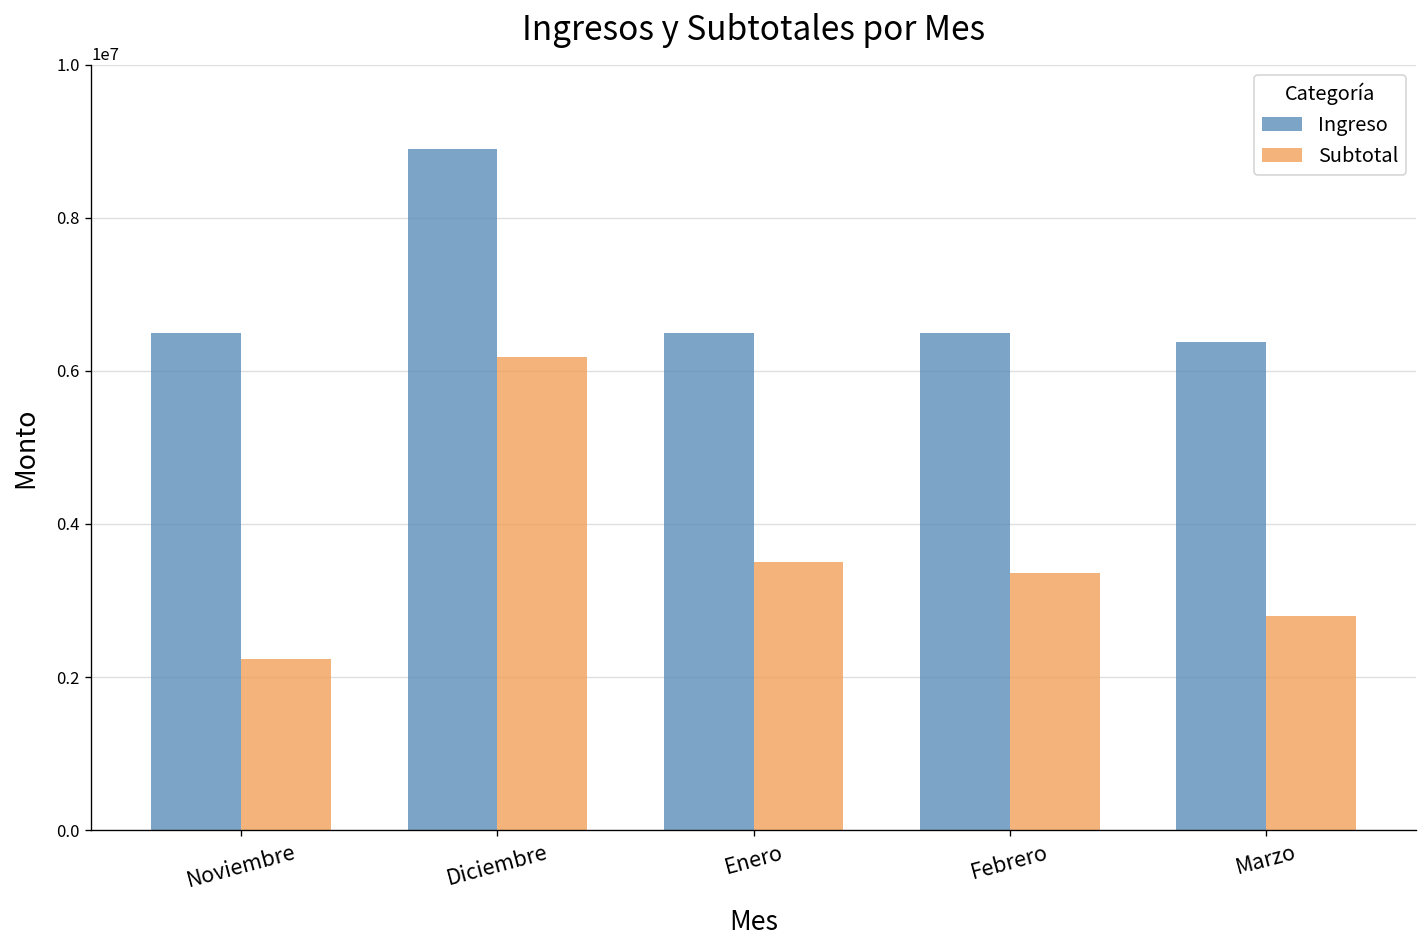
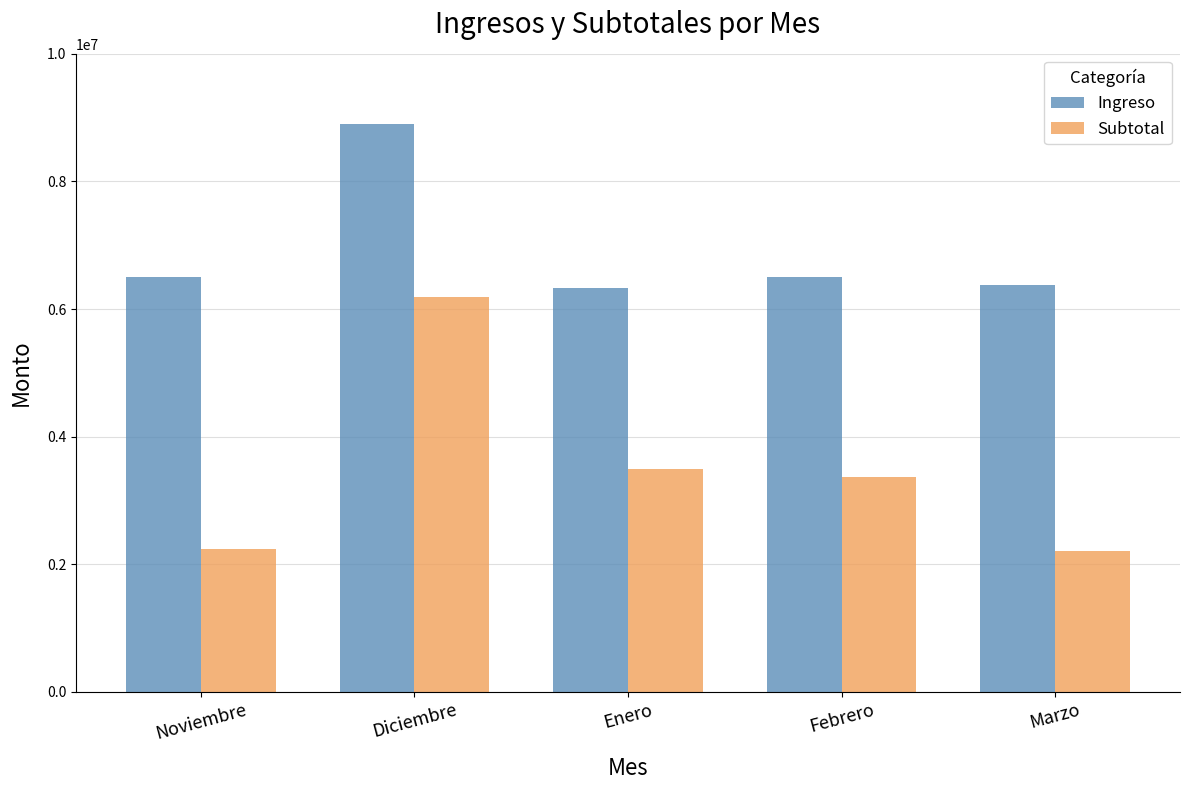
  {
    "Ingreso": {
      "Noviembre": 6500000,
      "Diciembre": 8900000,
-     "Enero": 6500000,
+     "Enero": 6300000,
      "Febrero": 6500000,
      "Marzo": 6400000
    },
    "Subtotal": {
      "Noviembre": 2200000,
      "Diciembre": 6200000,
      "Enero": 3500000,
      "Febrero": 3400000,
-     "Marzo": 2800000
+     "Marzo": 2200000
    }
  }
